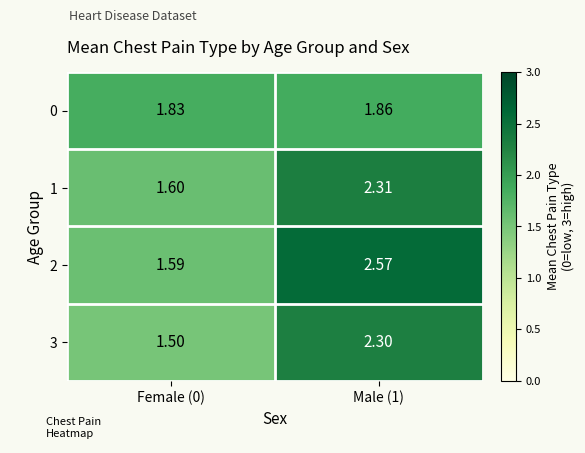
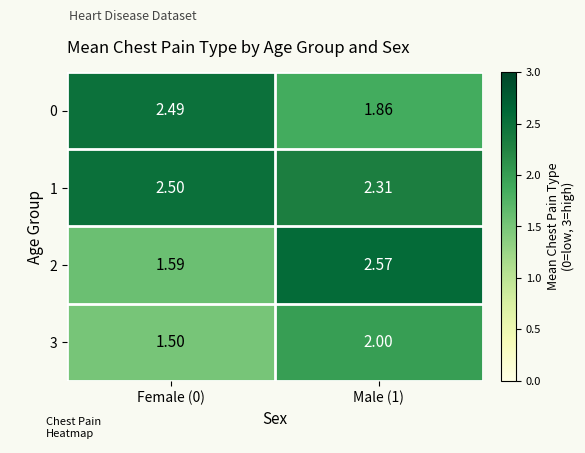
  {
    "0": {
-     "Female (0)": 1.83,
+     "Female (0)": 2.49,
      "Male (1)": 1.86
    },
    "1": {
-     "Female (0)": 1.60,
+     "Female (0)": 2.50,
      "Male (1)": 2.31
    },
    "2": {
      "Female (0)": 1.59,
      "Male (1)": 2.57
    },
    "3": {
      "Female (0)": 1.50,
-     "Male (1)": 2.30
+     "Male (1)": 2.00
    }
  }
